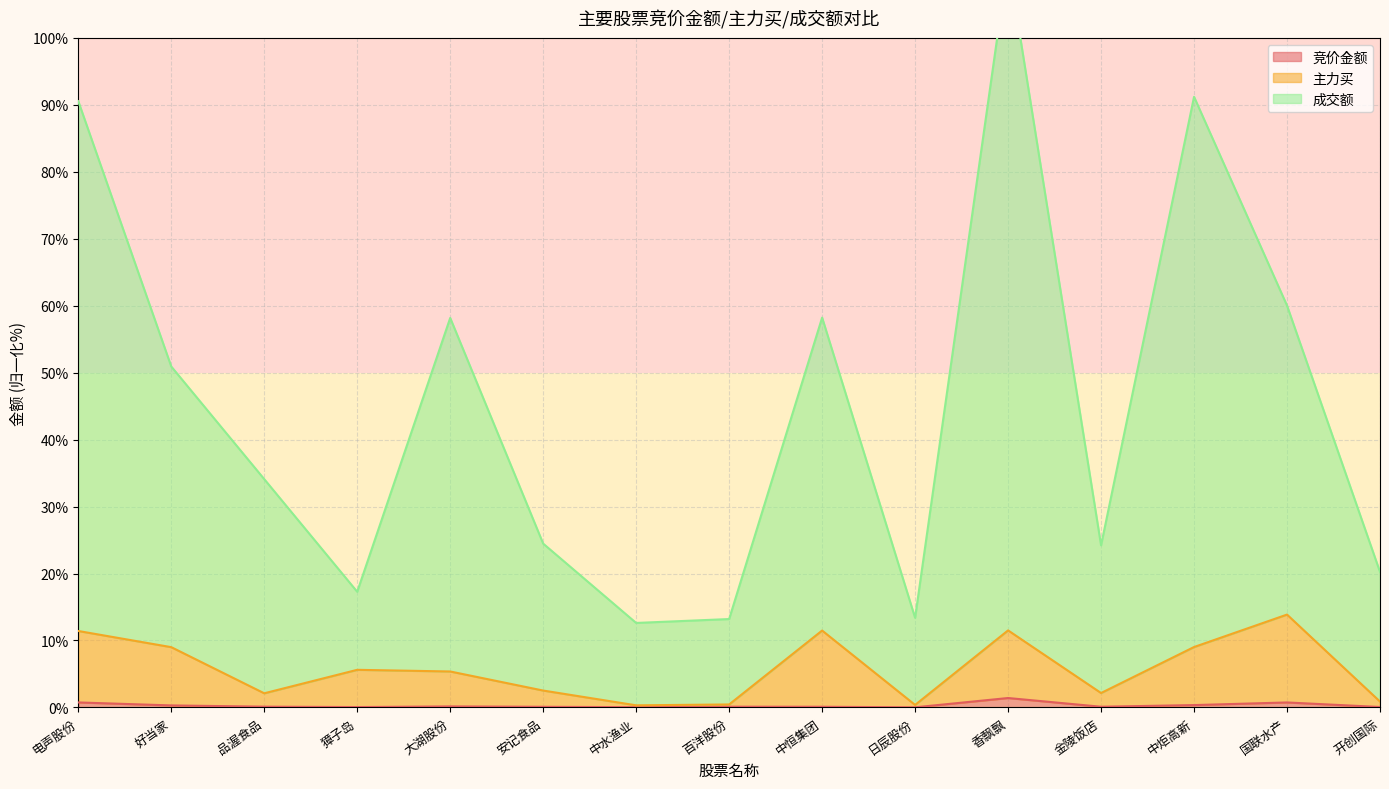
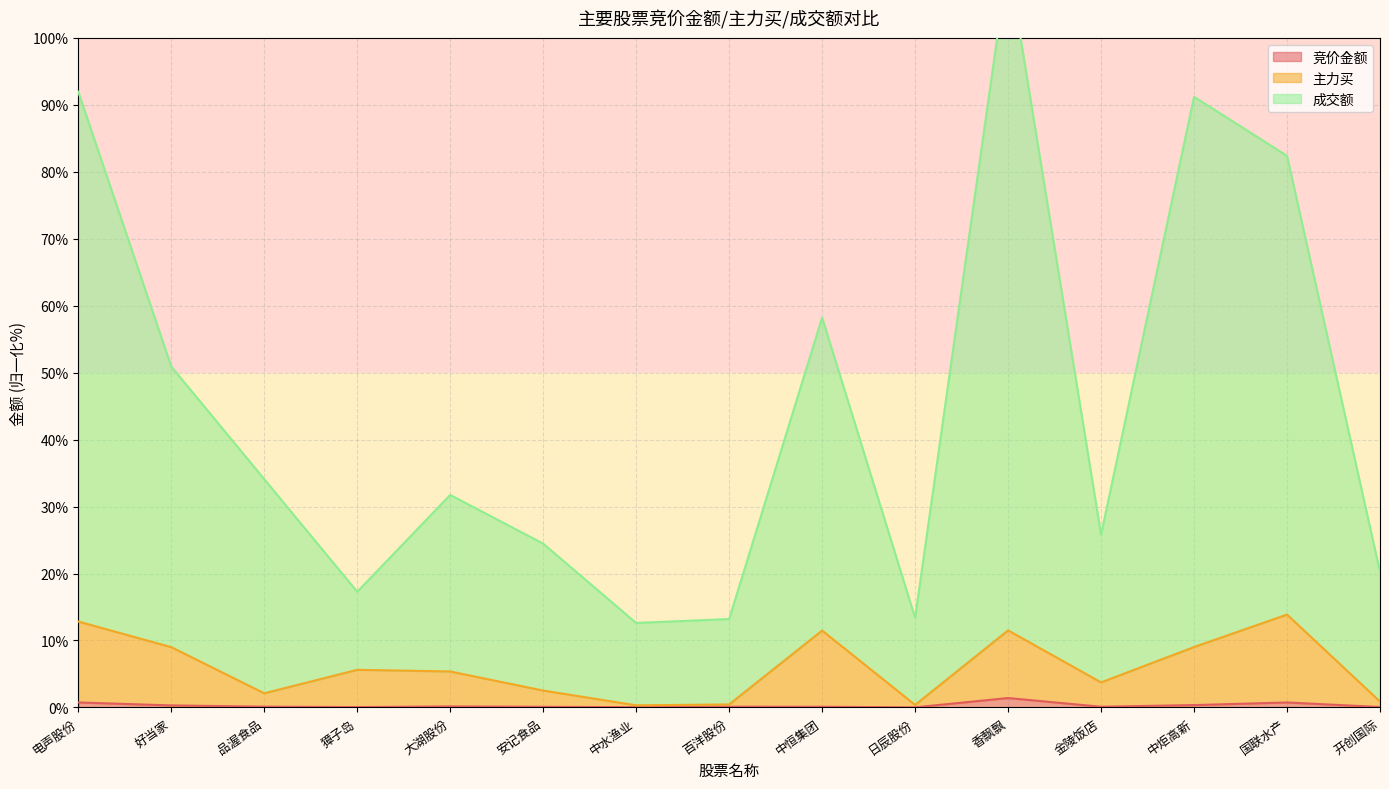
  {
    "竞价金额": {
      "电声股份": "1%",
      "好当家": "0%",
      "品渥食品": "0%",
      "獐子岛": "0%",
      "大湖股份": "0%",
      "安记食品": "0%",
      "中恒集团": "0%",
      "香飘飘": "1%",
      "金陵饭店": "0%",
      "中炬高新": "0%",
      "国联水产": "1%",
      "开创国际": "0%"
    },
    "主力买": {
-     "电声股份": "11%",
+     "电声股份": "12%",
      "好当家": "9%",
      "品渥食品": "2%",
      "獐子岛": "6%",
      "大湖股份": "5%",
      "安记食品": "2%",
      "中恒集团": "11%",
      "香飘飘": "10%",
-     "金陵饭店": "2%",
+     "金陵饭店": "4%",
      "中炬高新": "9%",
      "国联水产": "13%",
      "开创国际": "1%"
    },
    "成交额": {
      "电声股份": "79%",
      "好当家": "42%",
      "品渥食品": "32%",
      "獐子岛": "12%",
-     "大湖股份": "53%",
+     "大湖股份": "26%",
      "安记食品": "22%",
      "中水渔业": "12%",
      "百洋股份": "13%",
      "中恒集团": "47%",
      "日辰股份": "13%",
      "金陵饭店": "22%",
      "中炬高新": "82%",
-     "国联水产": "46%",
+     "国联水产": "69%",
      "开创国际": "19%"
    }
  }
